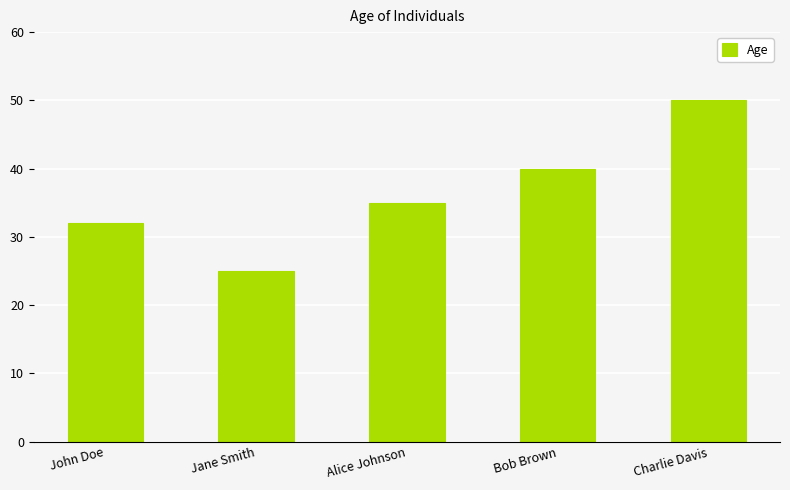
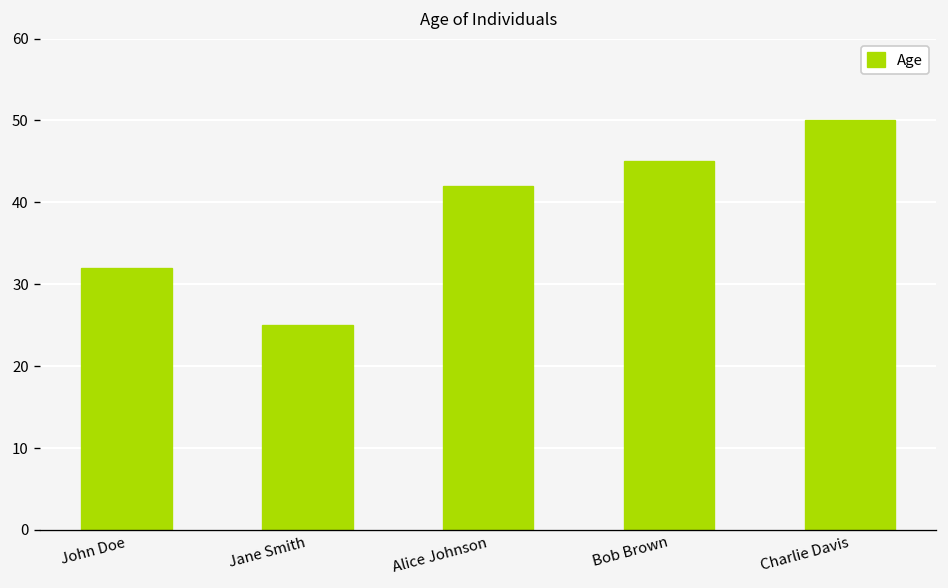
  {
    "John Doe": 32,
    "Jane Smith": 25,
-   "Alice Johnson": 35,
-   "Bob Brown": 40,
+   "Alice Johnson": 42,
+   "Bob Brown": 45,
    "Charlie Davis": 50
  }
